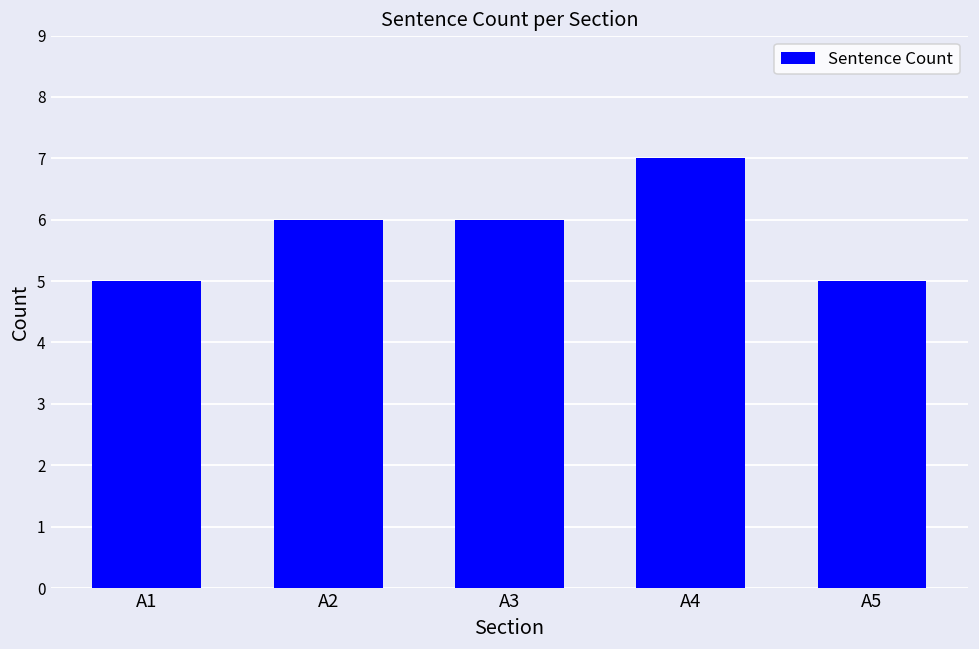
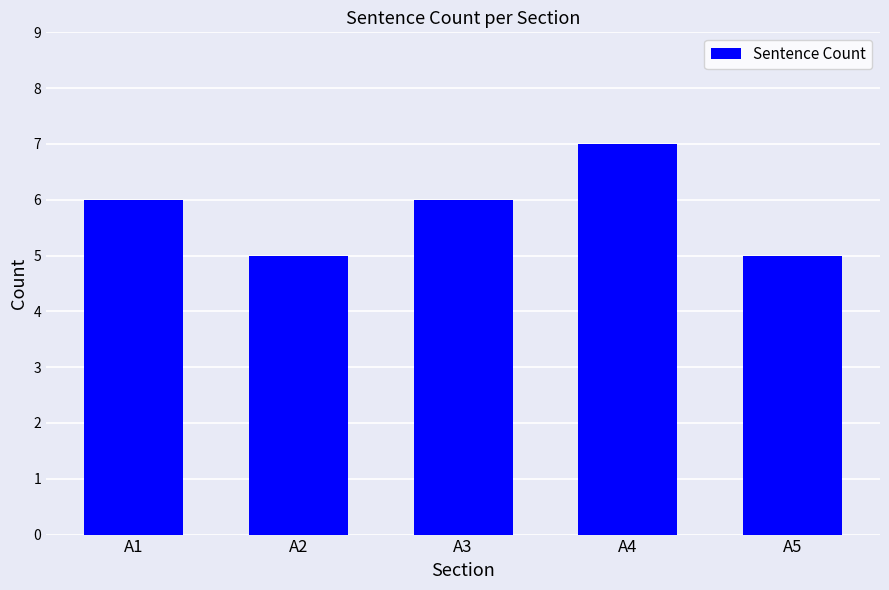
  {
-   "A1": 5,
-   "A2": 6,
+   "A1": 6,
+   "A2": 5,
    "A3": 6,
    "A4": 7,
    "A5": 5
  }
